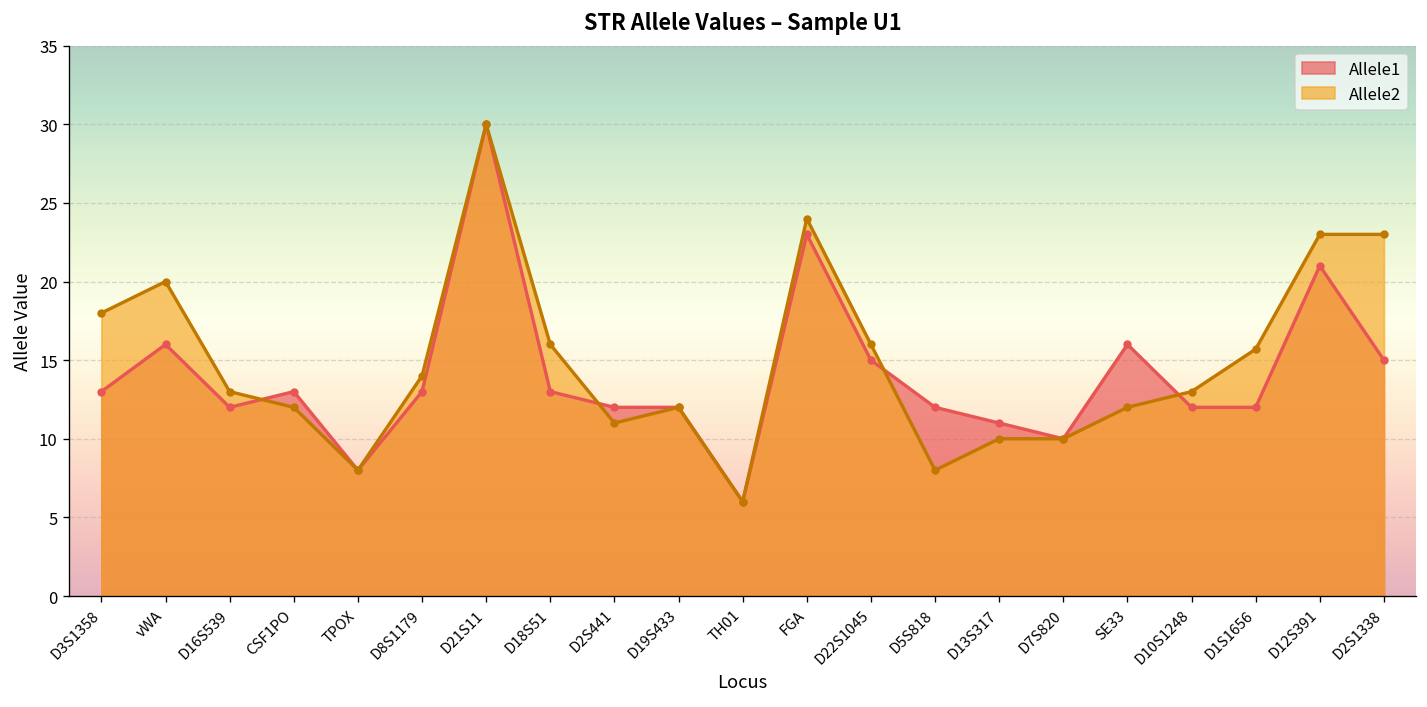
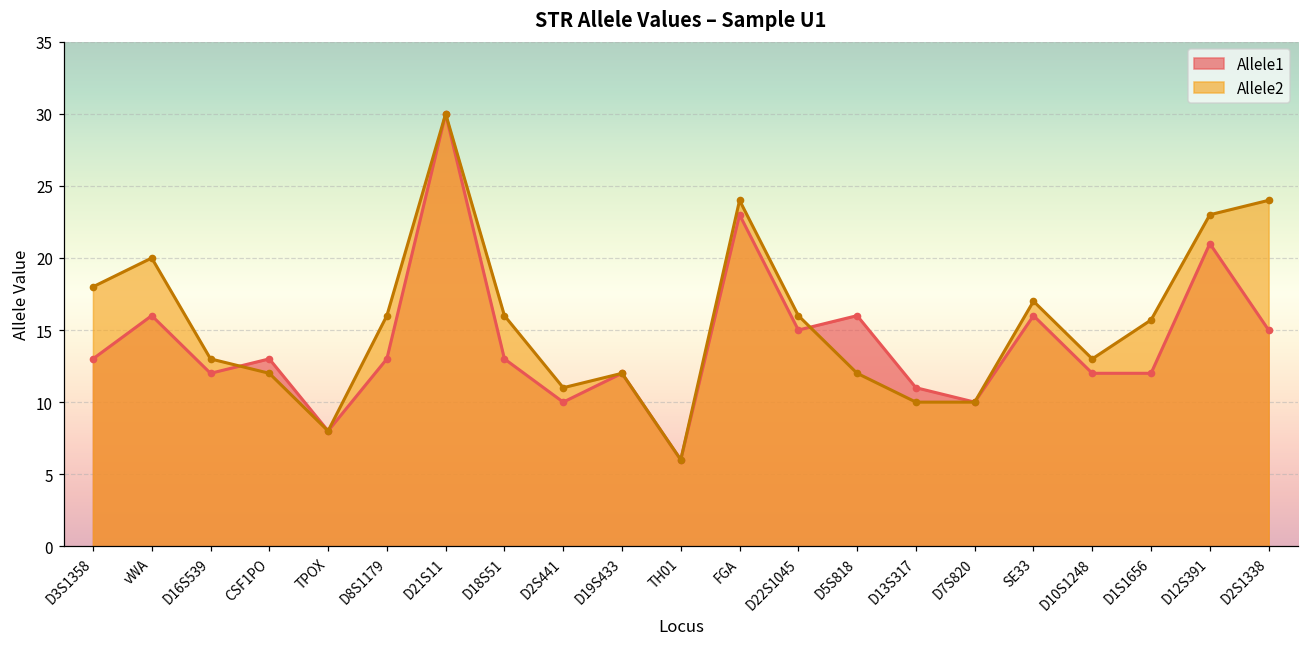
  {
    "Allele1": {
      "D3S1358": 13,
      "vWA": 16,
      "D16S539": 12,
      "CSF1PO": 13,
      "D8S1179": 13,
      "D18S51": 13,
-     "D2S441": 12,
+     "D2S441": 10,
      "FGA": 23,
      "D22S1045": 15,
-     "D5S818": 12,
+     "D5S818": 16,
      "D13S317": 11,
      "SE33": 16,
      "D10S1248": 12,
      "D1S1656": 12,
      "D12S391": 21,
      "D2S1338": 15
    },
    "Allele2": {
      "D3S1358": 18,
      "vWA": 20,
      "D16S539": 13,
      "CSF1PO": 12,
-     "D8S1179": 14,
+     "D8S1179": 16,
      "D18S51": 16,
      "D2S441": 11,
      "FGA": 24,
      "D22S1045": 16,
-     "D5S818": 8,
+     "D5S818": 12,
      "D13S317": 10,
-     "SE33": 12,
+     "SE33": 17,
      "D10S1248": 13,
      "D1S1656": 15.7,
      "D12S391": 23,
-     "D2S1338": 23
+     "D2S1338": 24
    }
  }
